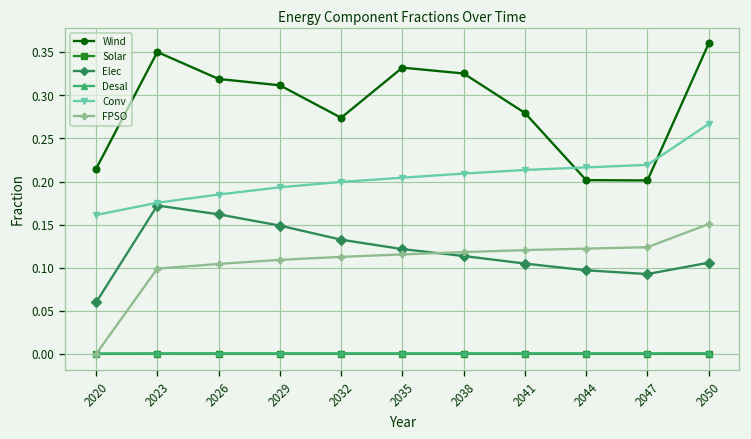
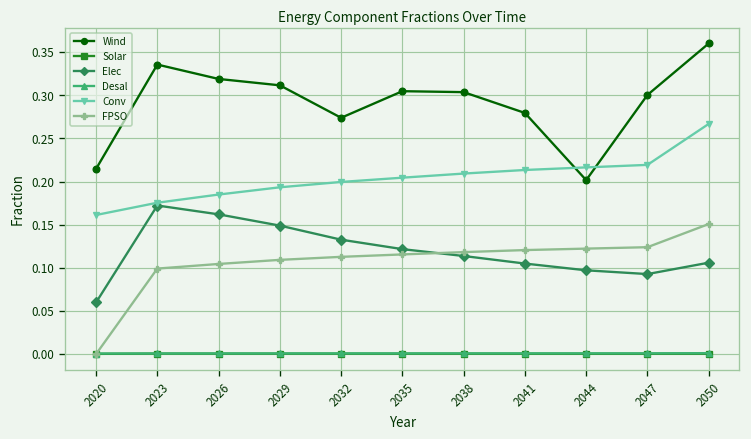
  {
    "Wind": {
      "2020": 0.21,
-     "2023": 0.35,
+     "2023": 0.34,
      "2026": 0.32,
      "2029": 0.31,
      "2032": 0.27,
-     "2035": 0.33,
-     "2038": 0.33,
+     "2035": 0.30,
+     "2038": 0.30,
      "2041": 0.28,
      "2044": 0.20,
-     "2047": 0.20,
+     "2047": 0.30,
      "2050": 0.36
    }
  }
